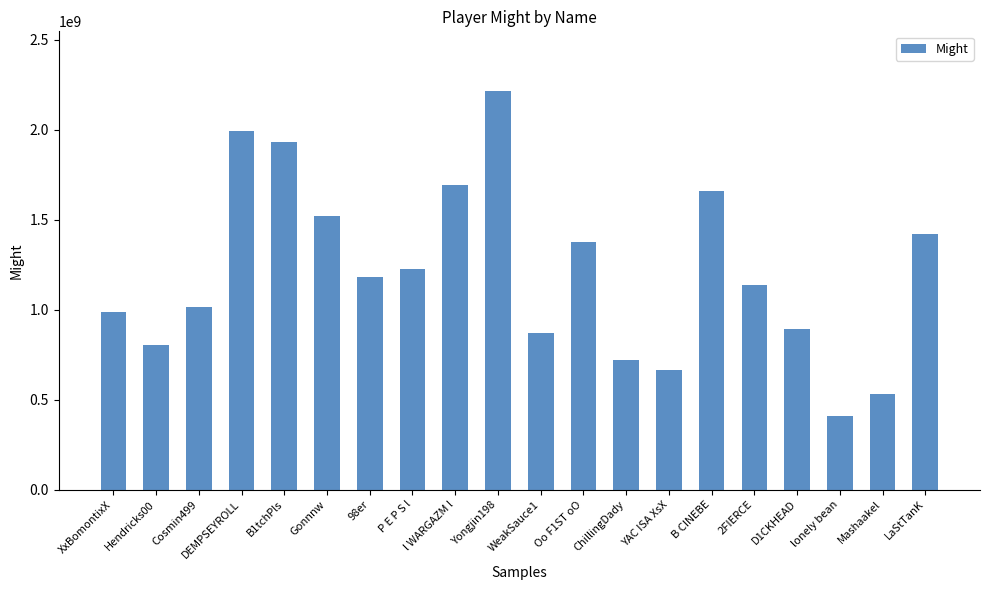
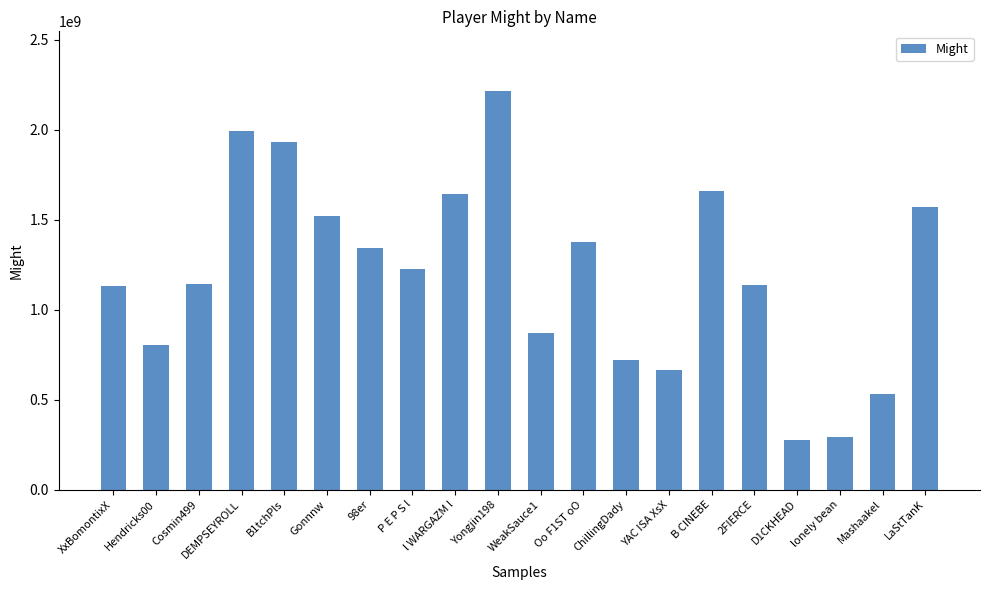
  {
-   "XxBomontixX": 990000000,
+   "XxBomontixX": 1130000000,
    "Hendricks00": 800000000,
-   "Cosmin499": 1020000000,
+   "Cosmin499": 1140000000,
    "DEMPSEYROLL": 1990000000,
    "B1tchPls": 1930000000,
    "Gonnnw": 1520000000,
-   "98er": 1180000000,
+   "98er": 1340000000,
    "P E P S l": 1230000000,
-   "l WARGAZM l": 1690000000,
+   "l WARGAZM l": 1640000000,
    "Yongjin198": 2210000000,
    "WeakSauce1": 870000000,
    "Oo F1ST oO": 1380000000,
    "ChillingDady": 720000000,
    "YAC ISA XsX": 660000000,
    "B CINEBE": 1660000000,
    "2FIERCE": 1140000000,
-   "D1CKHEAD": 890000000,
-   "lonely bean": 410000000,
+   "D1CKHEAD": 270000000,
+   "lonely bean": 290000000,
    "Mashaakel": 530000000,
-   "LaStTanK": 1420000000
+   "LaStTanK": 1570000000
  }
